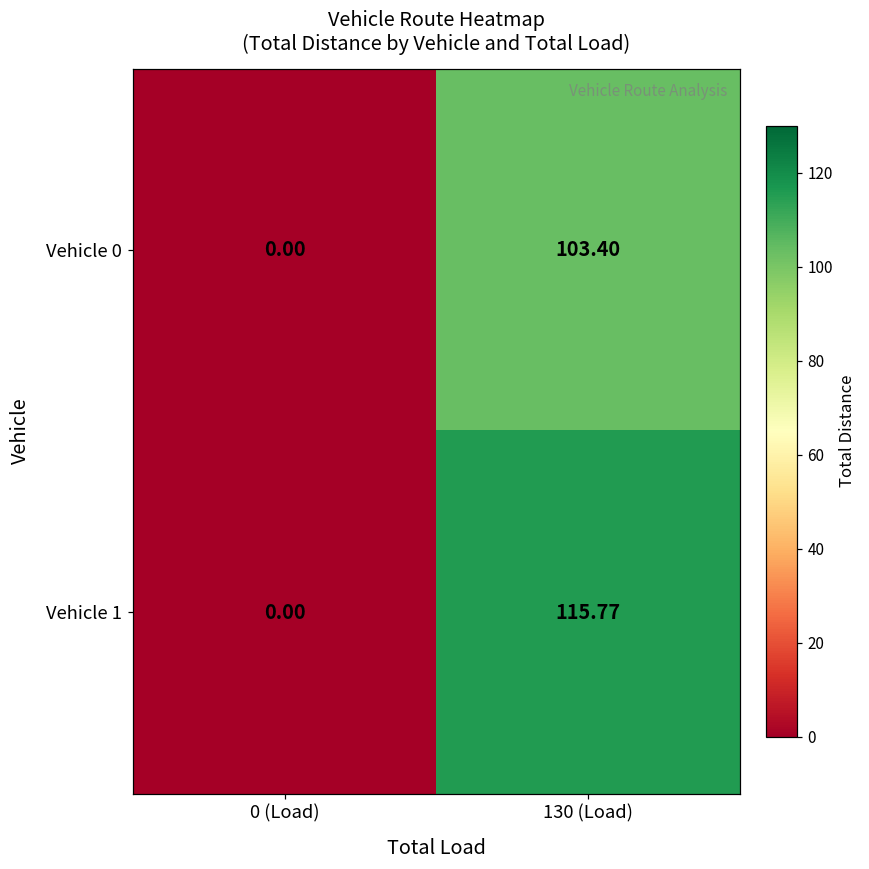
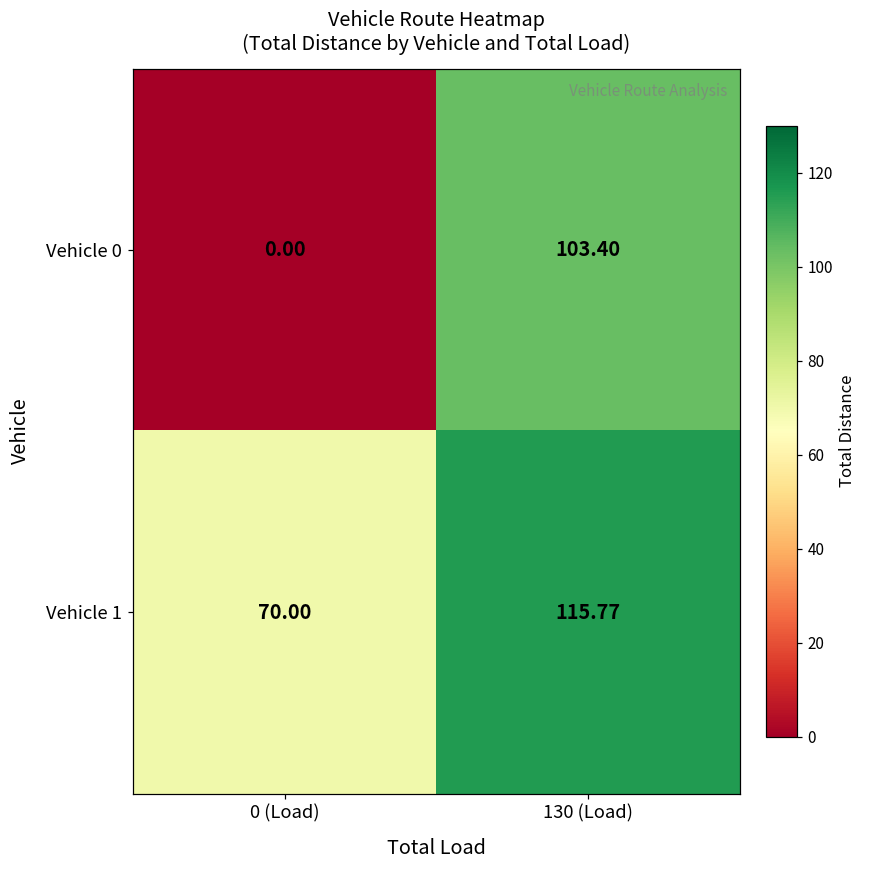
  {
    "Vehicle 0": {
      "0 (Load)": 0.00
    },
    "Vehicle 1": {
-     "0 (Load)": 0.00,
+     "0 (Load)": 70.00,
      "130 (Load)": 115.77
    }
  }
